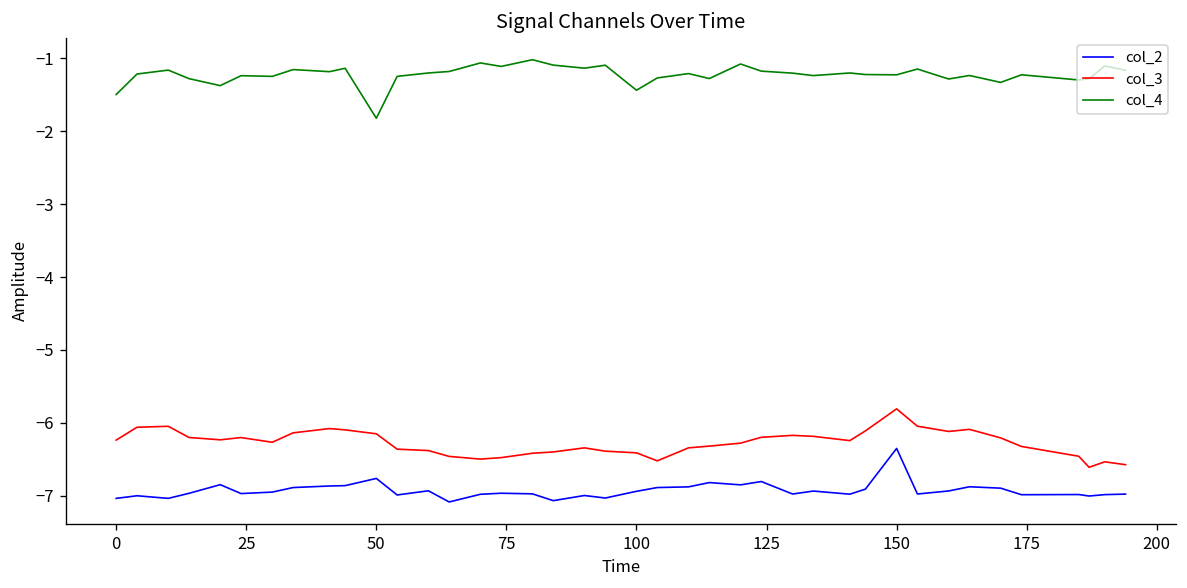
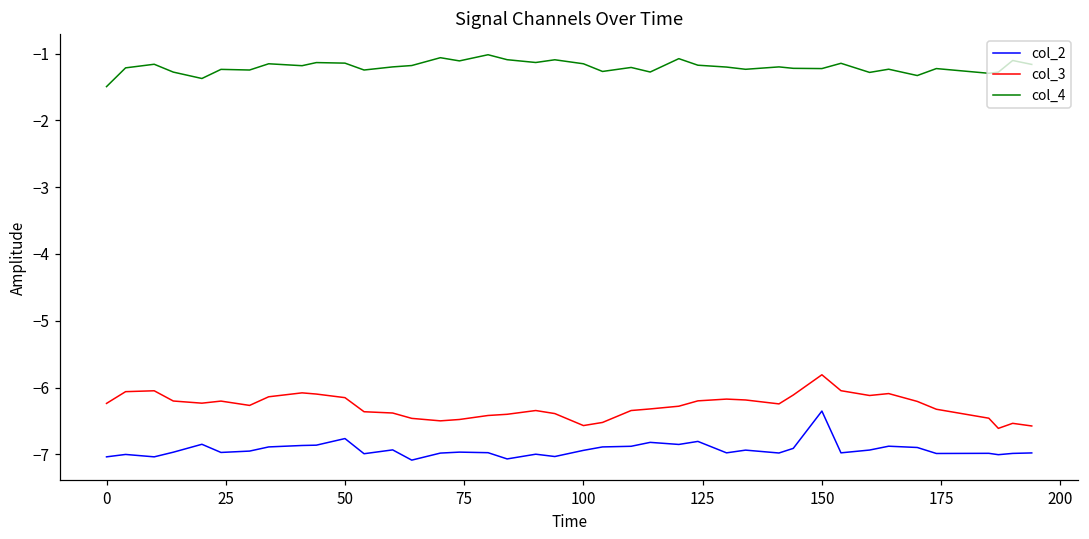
  {
    "col_2": {
      "0": -7.0,
      "50": -6.8,
      "100": -6.9,
      "150": -6.4
    },
    "col_3": {
      "0": -6.2,
      "50": -6.2,
-     "100": -6.4,
+     "100": -6.6,
      "150": -5.8
    },
    "col_4": {
      "0": -1.5,
-     "50": -1.8,
-     "100": -1.4,
+     "50": -1.1,
+     "100": -1.2,
      "150": -1.2
    }
  }
